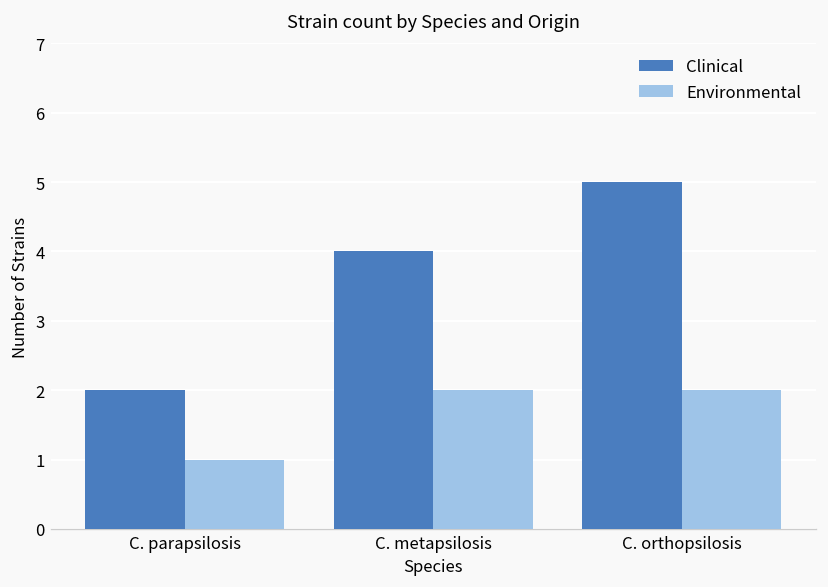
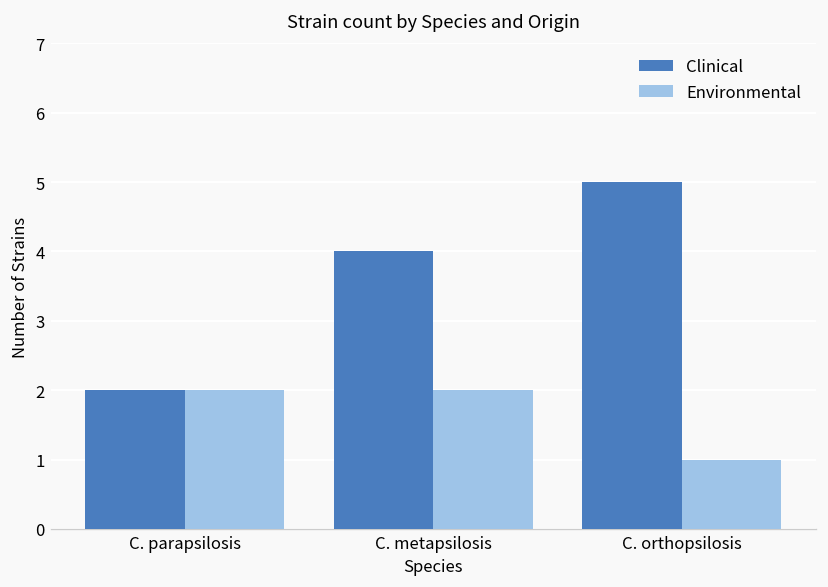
  {
    "Clinical": {
      "C. parapsilosis": 2,
      "C. metapsilosis": 4,
      "C. orthopsilosis": 5
    },
    "Environmental": {
-     "C. parapsilosis": 1,
+     "C. parapsilosis": 2,
      "C. metapsilosis": 2,
-     "C. orthopsilosis": 2
+     "C. orthopsilosis": 1
    }
  }
